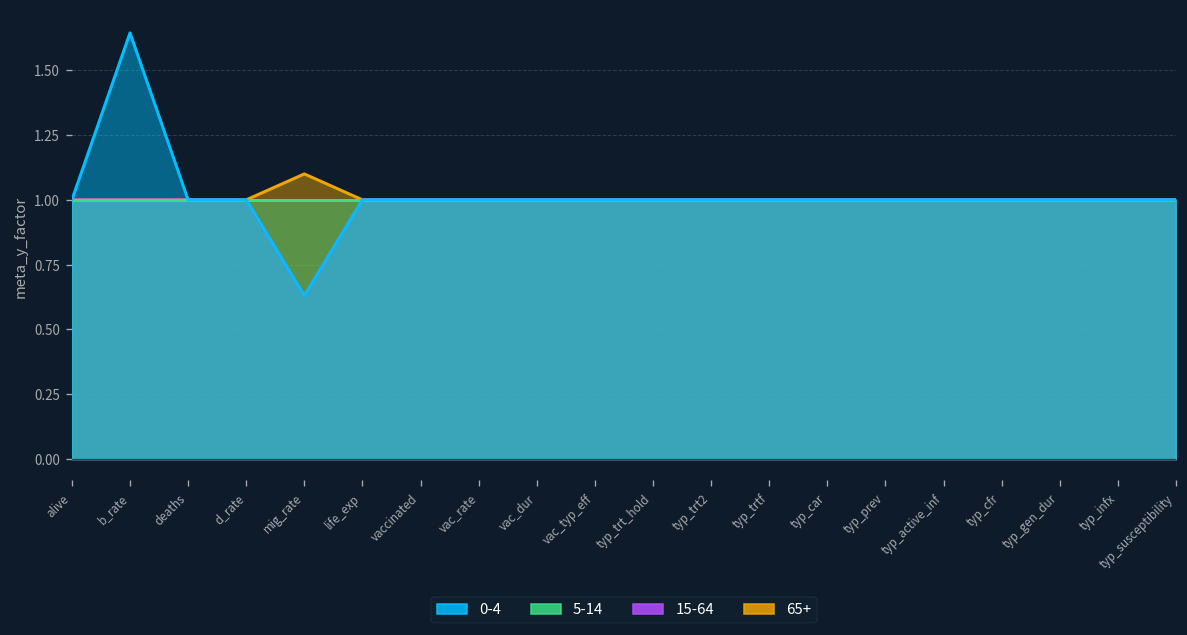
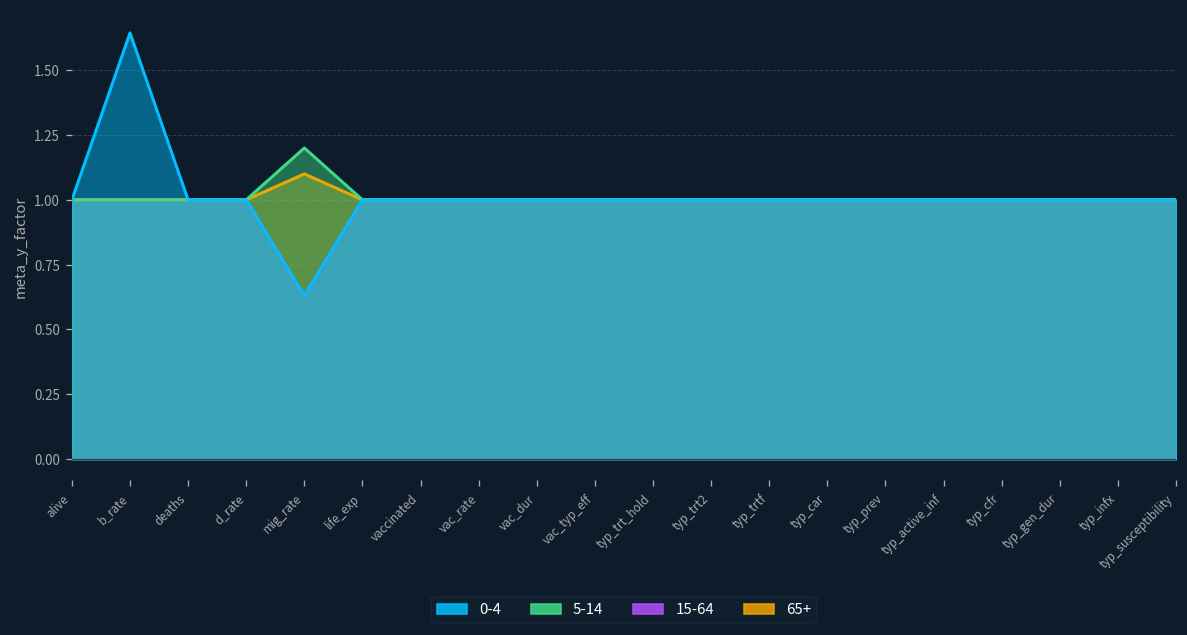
  {
    "65+": {
      "mig_rate": 1.1
    },
    "5-14": {
-     "mig_rate": 1.0
+     "mig_rate": 1.2
    },
    "0-4": {
      "b_rate": 1.64
    }
  }
